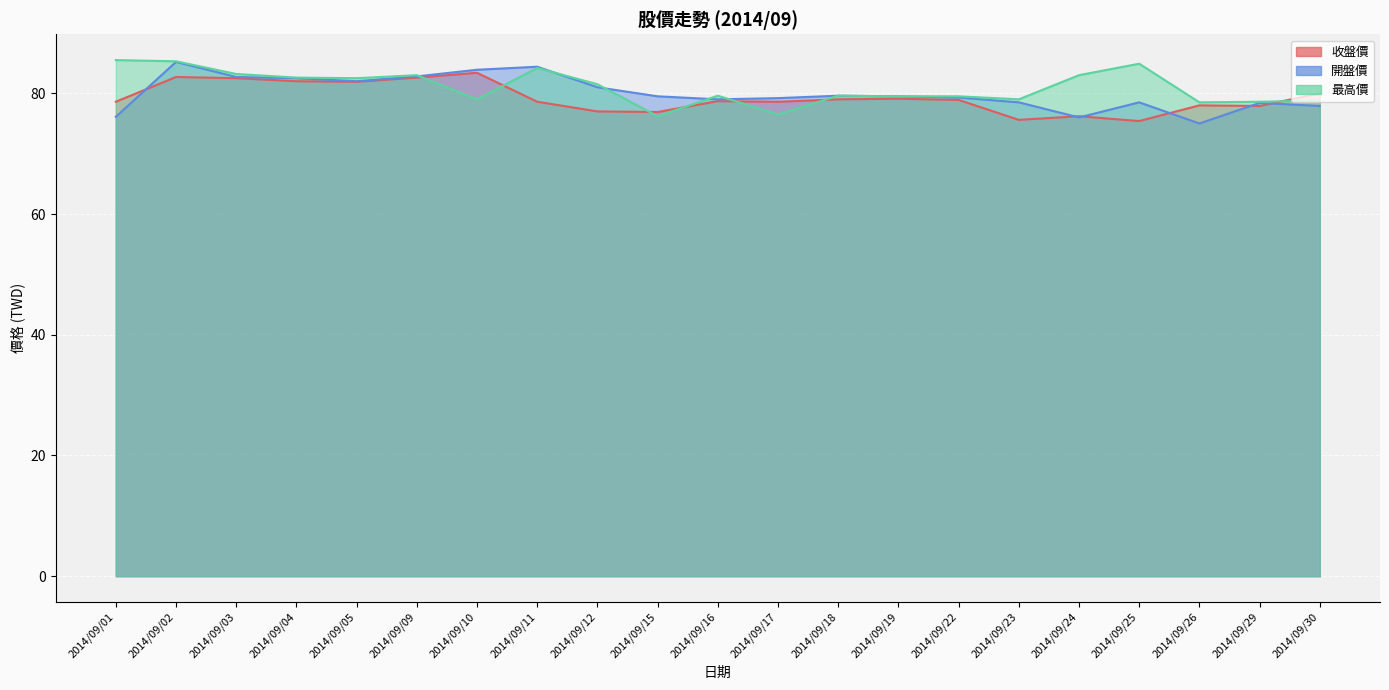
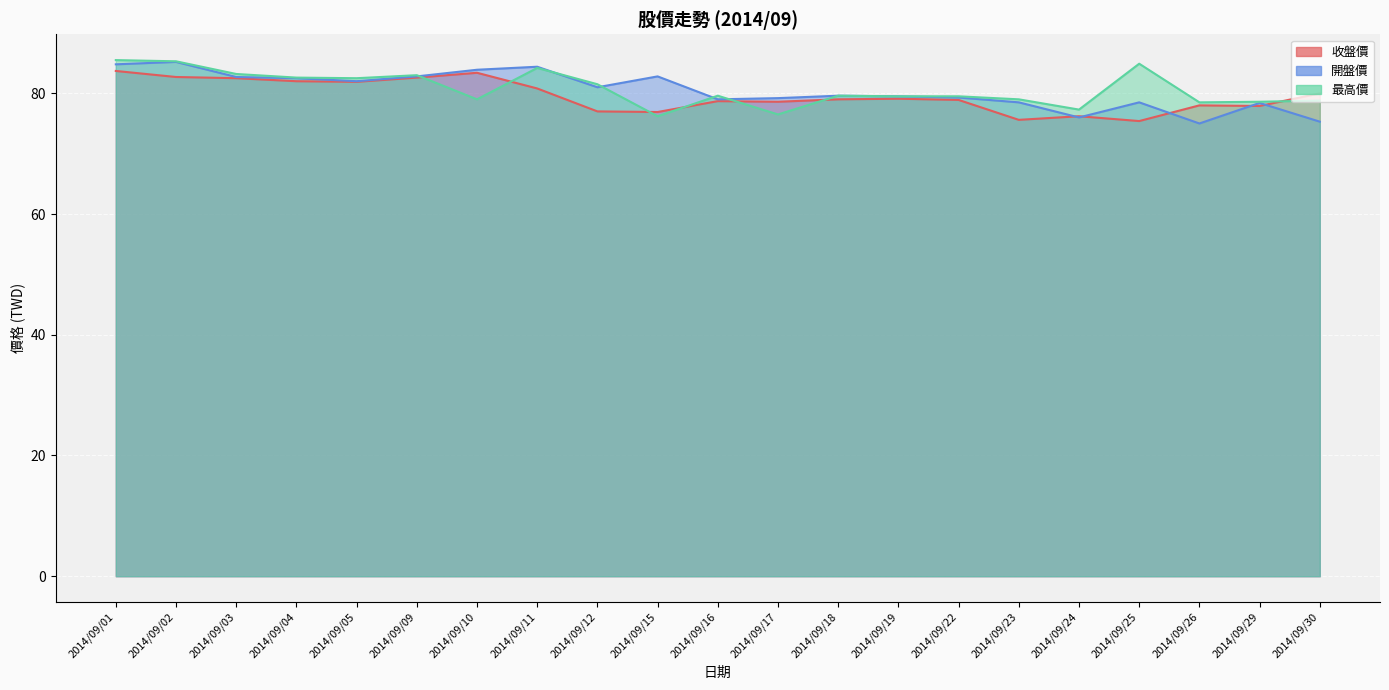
  {
    "收盤價": {
-     "2014/09/01": 79,
+     "2014/09/01": 84,
      "2014/09/02": 83,
      "2014/09/04": 82,
      "2014/09/10": 83,
-     "2014/09/11": 79,
+     "2014/09/11": 81,
      "2014/09/12": 77,
      "2014/09/15": 77,
      "2014/09/17": 79,
      "2014/09/18": 79,
      "2014/09/23": 76,
      "2014/09/25": 75,
      "2014/09/26": 78,
      "2014/09/29": 78
    },
    "開盤價": {
-     "2014/09/01": 76,
+     "2014/09/01": 85,
      "2014/09/10": 84,
      "2014/09/12": 81,
-     "2014/09/15": 80,
+     "2014/09/15": 83,
      "2014/09/17": 79,
      "2014/09/23": 79,
      "2014/09/25": 79,
      "2014/09/26": 75,
-     "2014/09/30": 78
+     "2014/09/30": 75
    },
    "最高價": {
      "2014/09/01": 86,
      "2014/09/03": 83,
      "2014/09/05": 83,
      "2014/09/10": 79,
      "2014/09/12": 82,
      "2014/09/15": 76,
      "2014/09/16": 80,
      "2014/09/17": 77,
      "2014/09/23": 79,
-     "2014/09/24": 83,
+     "2014/09/24": 77,
      "2014/09/25": 85,
      "2014/09/26": 79
    }
  }
